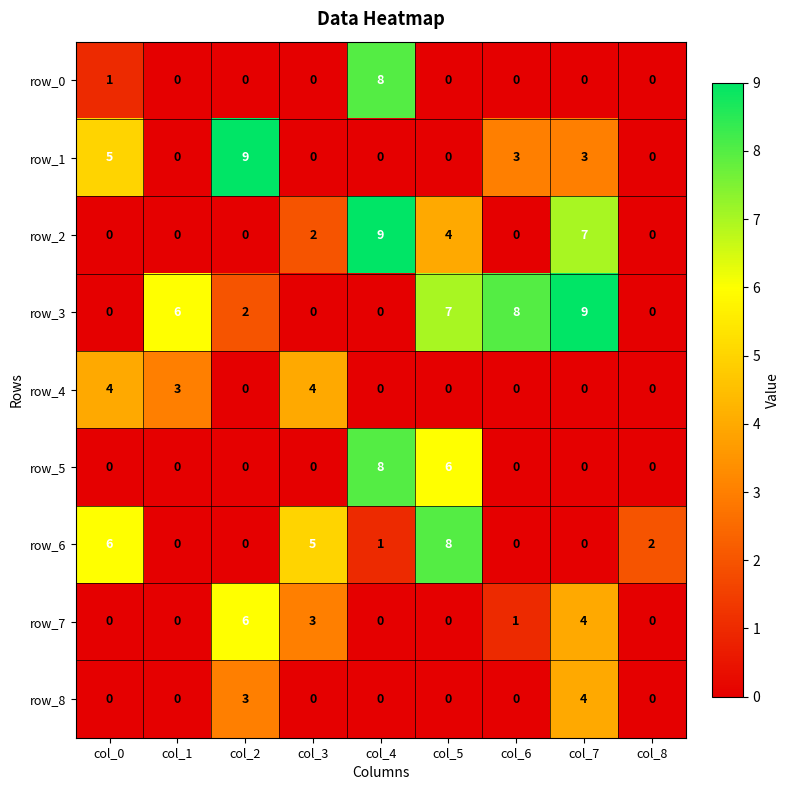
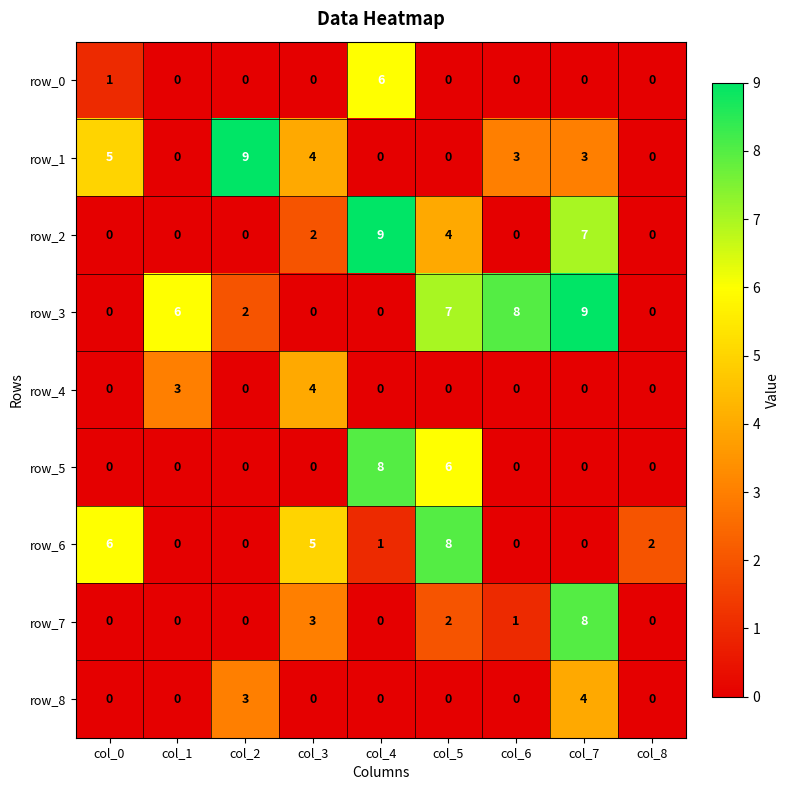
  {
    "row_0": {
      "col_0": 1,
      "col_1": 0,
      "col_2": 0,
      "col_3": 0,
-     "col_4": 8,
+     "col_4": 6,
      "col_5": 0,
      "col_6": 0,
      "col_7": 0,
      "col_8": 0
    },
    "row_1": {
      "col_0": 5,
      "col_1": 0,
      "col_2": 9,
-     "col_3": 0,
+     "col_3": 4,
      "col_4": 0,
      "col_5": 0,
      "col_6": 3,
      "col_7": 3,
      "col_8": 0
    },
    "row_2": {
      "col_0": 0,
      "col_1": 0,
      "col_2": 0,
      "col_3": 2,
      "col_4": 9,
      "col_5": 4,
      "col_6": 0,
      "col_7": 7,
      "col_8": 0
    },
    "row_3": {
      "col_0": 0,
      "col_1": 6,
      "col_2": 2,
      "col_3": 0,
      "col_4": 0,
      "col_5": 7,
      "col_6": 8,
      "col_7": 9,
      "col_8": 0
    },
    "row_4": {
-     "col_0": 4,
+     "col_0": 0,
      "col_1": 3,
      "col_2": 0,
      "col_3": 4,
      "col_4": 0,
      "col_5": 0,
      "col_6": 0,
      "col_7": 0,
      "col_8": 0
    },
    "row_5": {
      "col_0": 0,
      "col_1": 0,
      "col_2": 0,
      "col_3": 0,
      "col_4": 8,
      "col_5": 6,
      "col_6": 0,
      "col_7": 0,
      "col_8": 0
    },
    "row_6": {
      "col_0": 6,
      "col_1": 0,
      "col_2": 0,
      "col_3": 5,
      "col_4": 1,
      "col_5": 8,
      "col_6": 0,
      "col_7": 0,
      "col_8": 2
    },
    "row_7": {
      "col_0": 0,
      "col_1": 0,
-     "col_2": 6,
+     "col_2": 0,
      "col_3": 3,
      "col_4": 0,
-     "col_5": 0,
+     "col_5": 2,
      "col_6": 1,
-     "col_7": 4,
+     "col_7": 8,
      "col_8": 0
    },
    "row_8": {
      "col_0": 0,
      "col_1": 0,
      "col_2": 3,
      "col_3": 0,
      "col_4": 0,
      "col_5": 0,
      "col_6": 0,
      "col_7": 4,
      "col_8": 0
    }
  }
